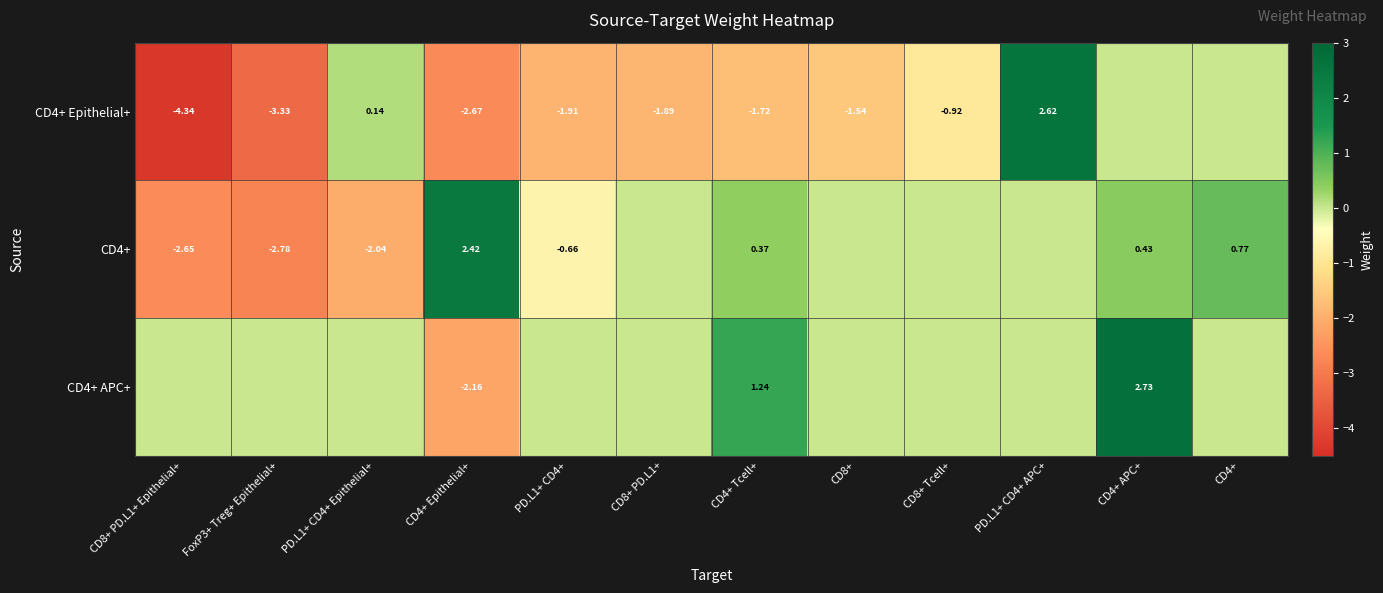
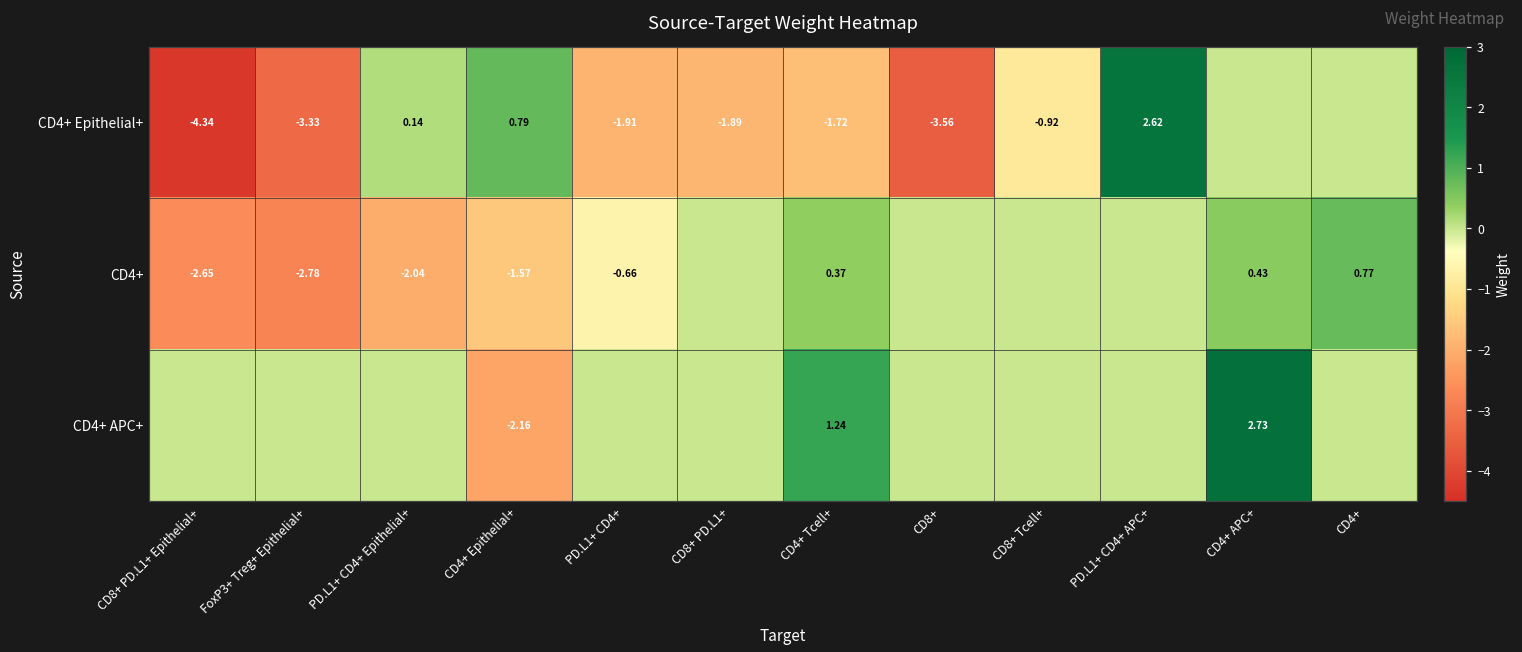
  {
    "CD4+ Epithelial+": {
      "CD8+ PD.L1+ Epithelial+": -4.34,
      "FoxP3+ Treg+ Epithelial+": -3.33,
      "PD.L1+ CD4+ Epithelial+": 0.14,
-     "CD4+ Epithelial+": -2.67,
+     "CD4+ Epithelial+": 0.79,
      "PD.L1+ CD4+": -1.91,
      "CD8+ PD.L1+": -1.89,
      "CD4+ Tcell+": -1.72,
-     "CD8+": -1.54,
+     "CD8+": -3.56,
      "CD8+ Tcell+": -0.92,
      "PD.L1+ CD4+ APC+": 2.62
    },
    "CD4+": {
      "CD8+ PD.L1+ Epithelial+": -2.65,
      "FoxP3+ Treg+ Epithelial+": -2.78,
      "PD.L1+ CD4+ Epithelial+": -2.04,
-     "CD4+ Epithelial+": 2.42,
+     "CD4+ Epithelial+": -1.57,
      "PD.L1+ CD4+": -0.66,
      "CD4+ Tcell+": 0.37,
      "CD4+ APC+": 0.43,
      "CD4+": 0.77
    },
    "CD4+ APC+": {
      "CD4+ Epithelial+": -2.16,
      "CD4+ Tcell+": 1.24,
      "CD4+ APC+": 2.73
    }
  }
